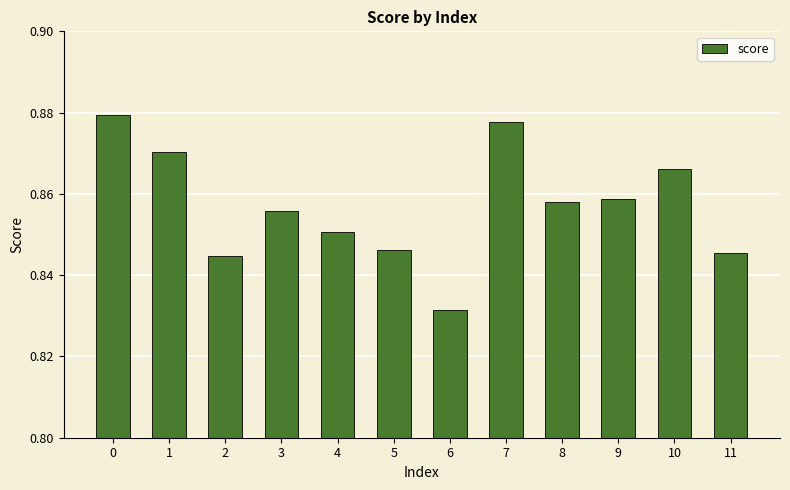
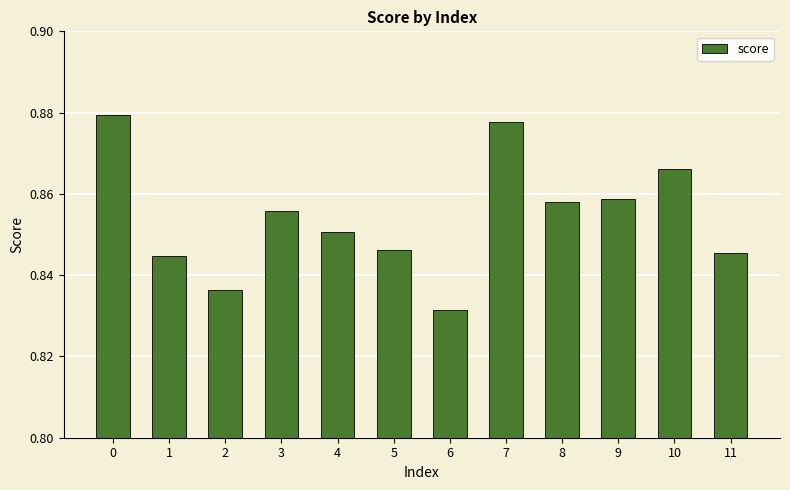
  {
    "0": 0.879,
-   "1": 0.870,
-   "2": 0.845,
+   "1": 0.845,
+   "2": 0.836,
    "3": 0.856,
    "4": 0.851,
    "5": 0.846,
    "6": 0.831,
    "7": 0.878,
    "8": 0.858,
    "9": 0.859,
    "10": 0.866,
    "11": 0.845
  }
